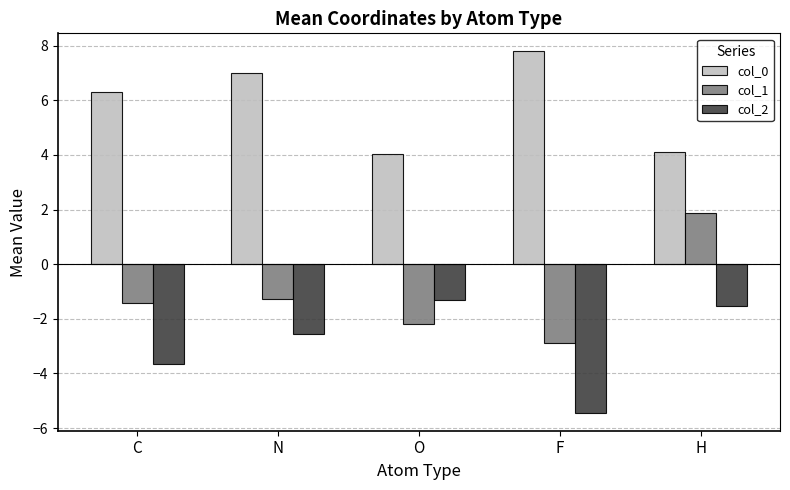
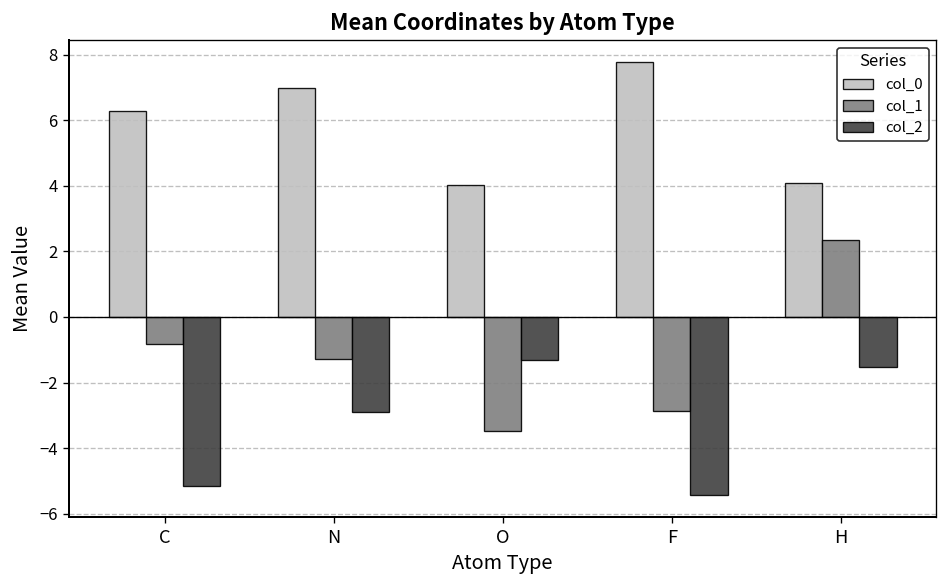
  {
    "col_0": {
      "C": 6.3,
      "N": 7.0,
      "O": 4.0,
      "F": 7.8,
      "H": 4.1
    },
    "col_1": {
-     "C": -1.4,
+     "C": -0.8,
      "N": -1.3,
-     "O": -2.2,
+     "O": -3.5,
      "F": -2.9,
-     "H": 1.9
+     "H": 2.3
    },
    "col_2": {
-     "C": -3.7,
-     "N": -2.6,
+     "C": -5.1,
+     "N": -2.9,
      "O": -1.3,
      "F": -5.4,
      "H": -1.5
    }
  }
